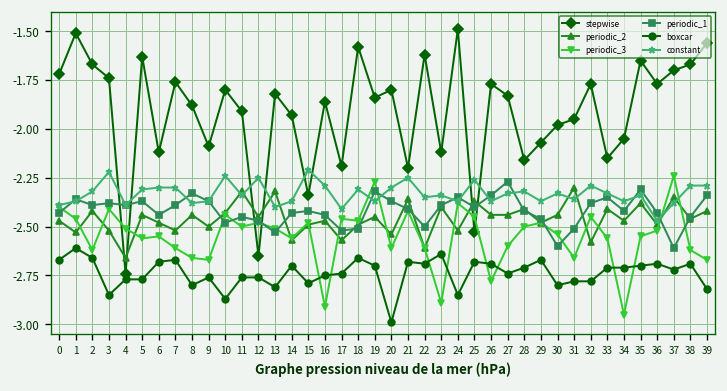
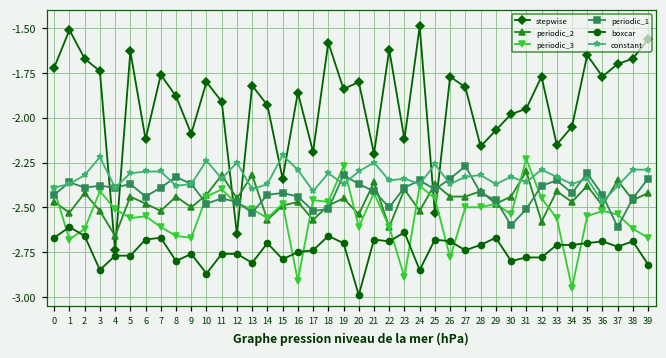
  {
    "periodic_3": {
-     "1": -2.46,
+     "1": -2.68,
      "2": -2.62,
      "3": -2.41,
      "4": -2.51,
      "5": -2.56,
      "6": -2.55,
      "7": -2.61,
      "8": -2.66,
      "9": -2.67,
-     "11": -2.5,
+     "11": -2.4,
      "13": -2.51,
      "16": -2.91,
      "17": -2.46,
      "18": -2.47,
      "19": -2.27,
      "20": -2.61,
      "23": -2.89,
      "25": -2.45,
      "26": -2.78,
-     "27": -2.6,
+     "27": -2.5,
      "28": -2.50,
      "30": -2.54,
-     "31": -2.66,
+     "31": -2.23,
      "32": -2.45,
      "33": -2.56,
      "34": -2.95,
      "35": -2.55,
      "36": -2.52,
-     "37": -2.24,
+     "37": -2.54,
      "38": -2.62,
      "39": -2.67
    }
  }
